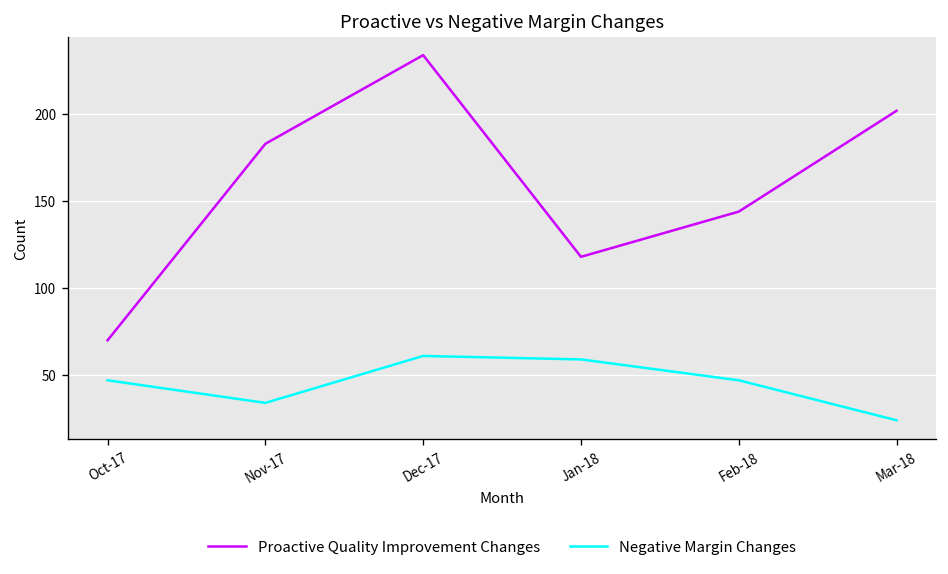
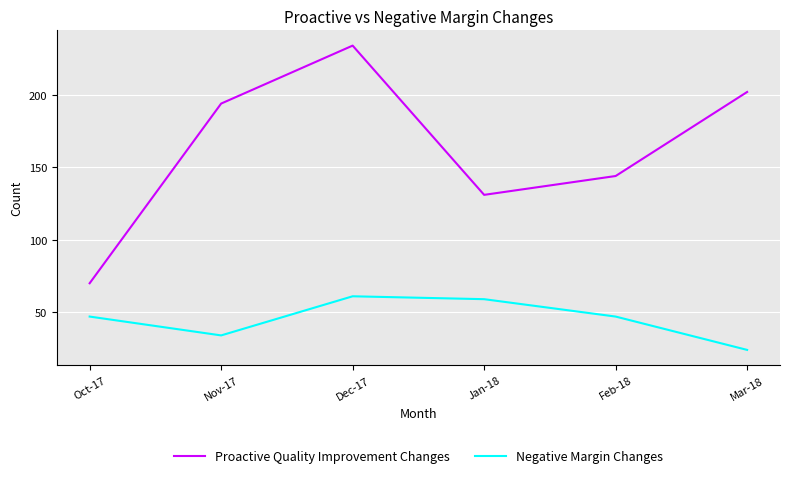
  {
    "Proactive Quality Improvement Changes": {
      "Oct-17": 70,
-     "Nov-17": 183,
+     "Nov-17": 194,
      "Dec-17": 234,
-     "Jan-18": 118,
+     "Jan-18": 131,
      "Feb-18": 144,
      "Mar-18": 202
    },
    "Negative Margin Changes": {
      "Oct-17": 47,
      "Nov-17": 34,
      "Dec-17": 61,
      "Jan-18": 59,
      "Feb-18": 47,
      "Mar-18": 24
    }
  }
